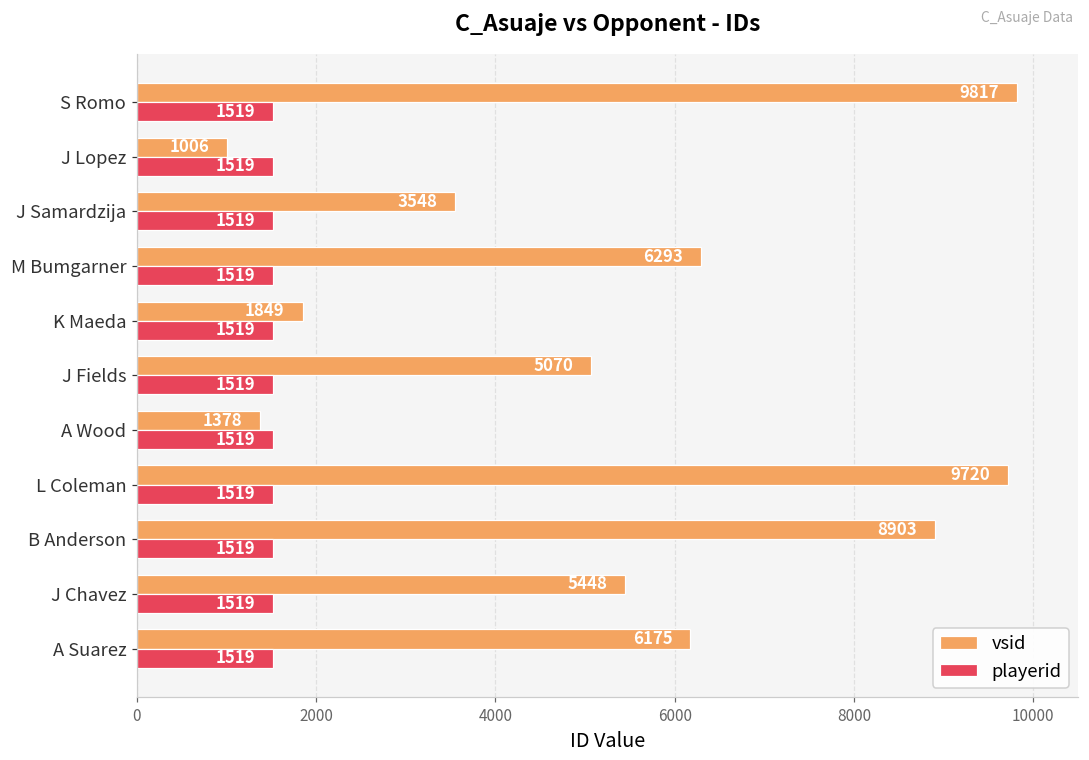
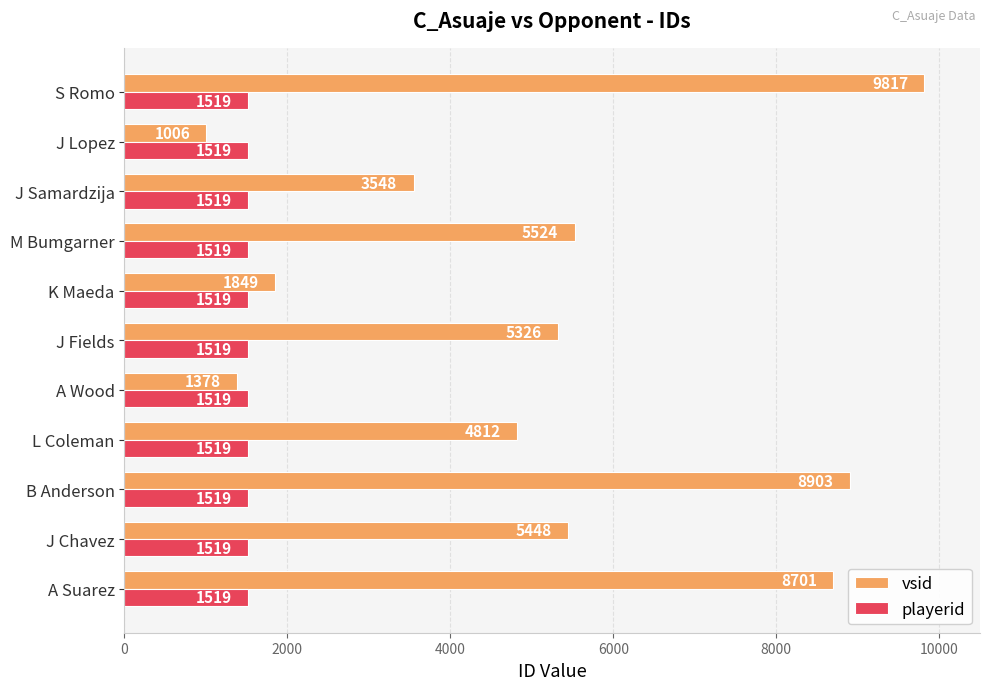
  {
    "vsid": {
      "S Romo": 9817,
      "J Lopez": 1006,
      "J Samardzija": 3548,
-     "M Bumgarner": 6293,
+     "M Bumgarner": 5524,
      "K Maeda": 1849,
-     "J Fields": 5070,
+     "J Fields": 5326,
      "A Wood": 1378,
-     "L Coleman": 9720,
+     "L Coleman": 4812,
      "B Anderson": 8903,
      "J Chavez": 5448,
-     "A Suarez": 6175
+     "A Suarez": 8701
    },
    "playerid": {
      "S Romo": 1519,
      "J Lopez": 1519,
      "J Samardzija": 1519,
      "M Bumgarner": 1519,
      "K Maeda": 1519,
      "J Fields": 1519,
      "A Wood": 1519,
      "L Coleman": 1519,
      "B Anderson": 1519,
      "J Chavez": 1519,
      "A Suarez": 1519
    }
  }
